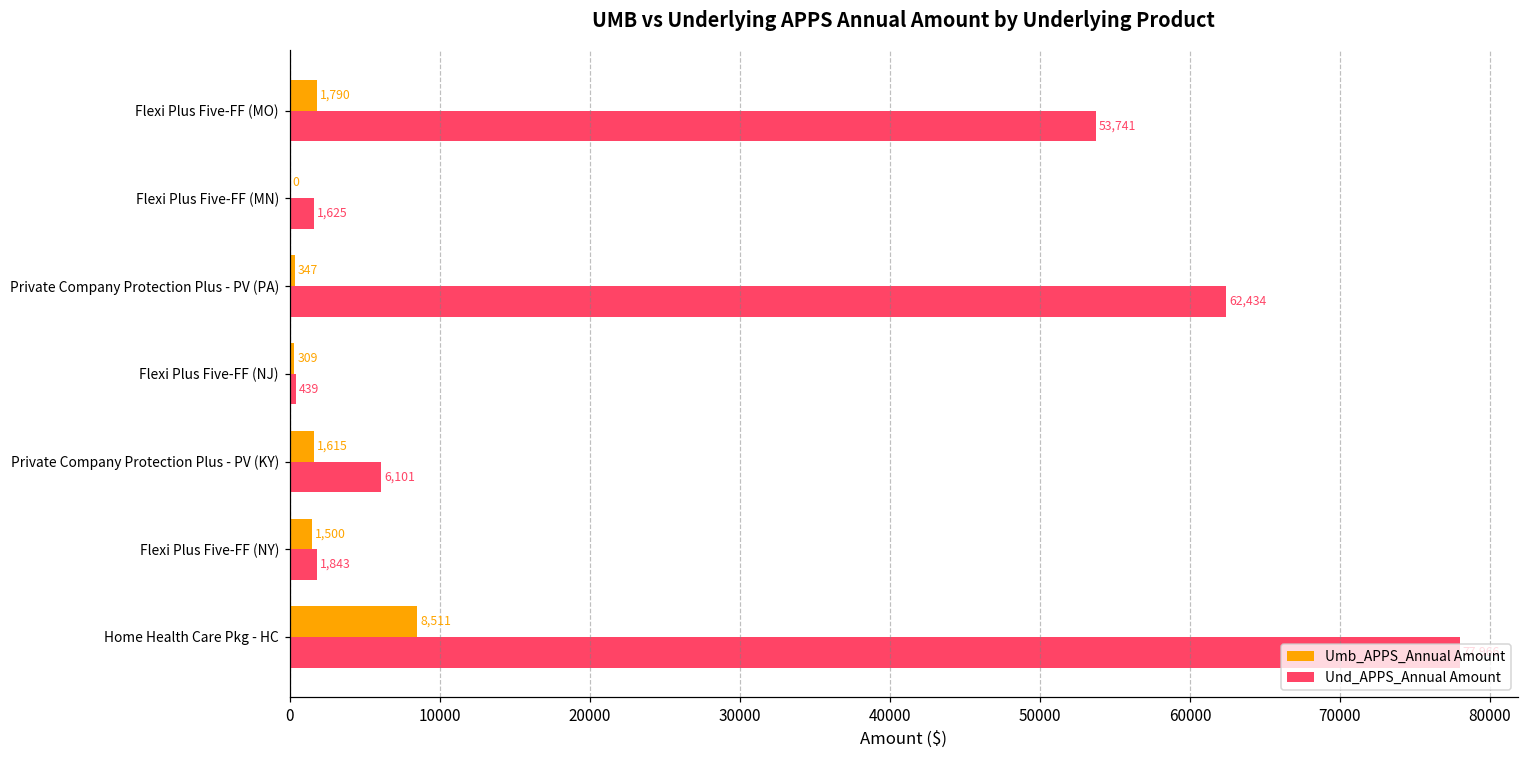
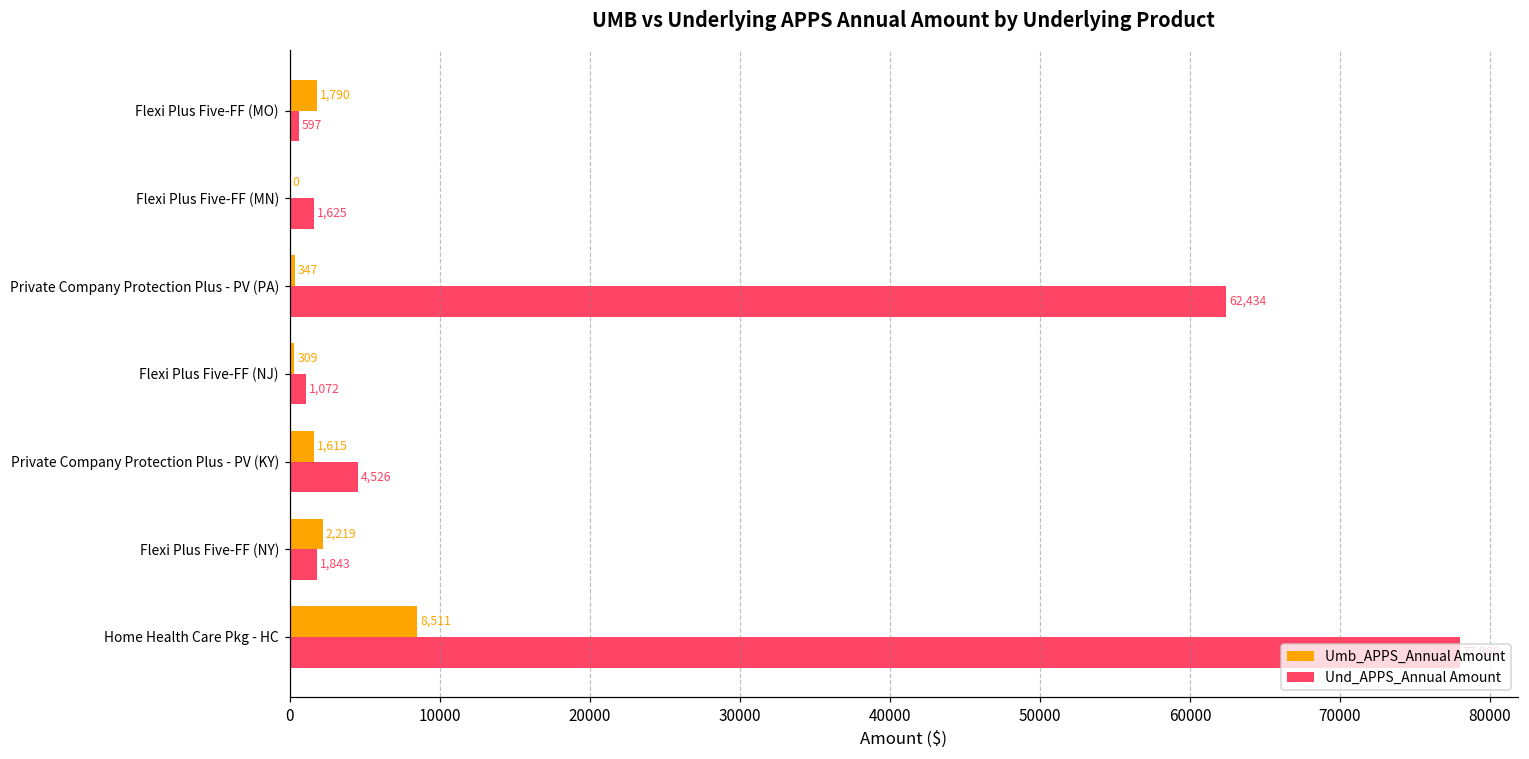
  {
    "Umb_APPS_Annual Amount": {
      "Flexi Plus Five-FF (MO)": "1,790",
      "Flexi Plus Five-FF (MN)": "0",
      "Private Company Protection Plus - PV (PA)": "347",
      "Flexi Plus Five-FF (NJ)": "309",
      "Private Company Protection Plus - PV (KY)": "1,615",
-     "Flexi Plus Five-FF (NY)": "1,500",
+     "Flexi Plus Five-FF (NY)": "2,219",
      "Home Health Care Pkg - HC": "8,511"
    },
    "Und_APPS_Annual Amount": {
-     "Flexi Plus Five-FF (MO)": "53,741",
+     "Flexi Plus Five-FF (MO)": "597",
      "Flexi Plus Five-FF (MN)": "1,625",
      "Private Company Protection Plus - PV (PA)": "62,434",
-     "Flexi Plus Five-FF (NJ)": "439",
-     "Private Company Protection Plus - PV (KY)": "6,101",
+     "Flexi Plus Five-FF (NJ)": "1,072",
+     "Private Company Protection Plus - PV (KY)": "4,526",
      "Flexi Plus Five-FF (NY)": "1,843"
    }
  }
